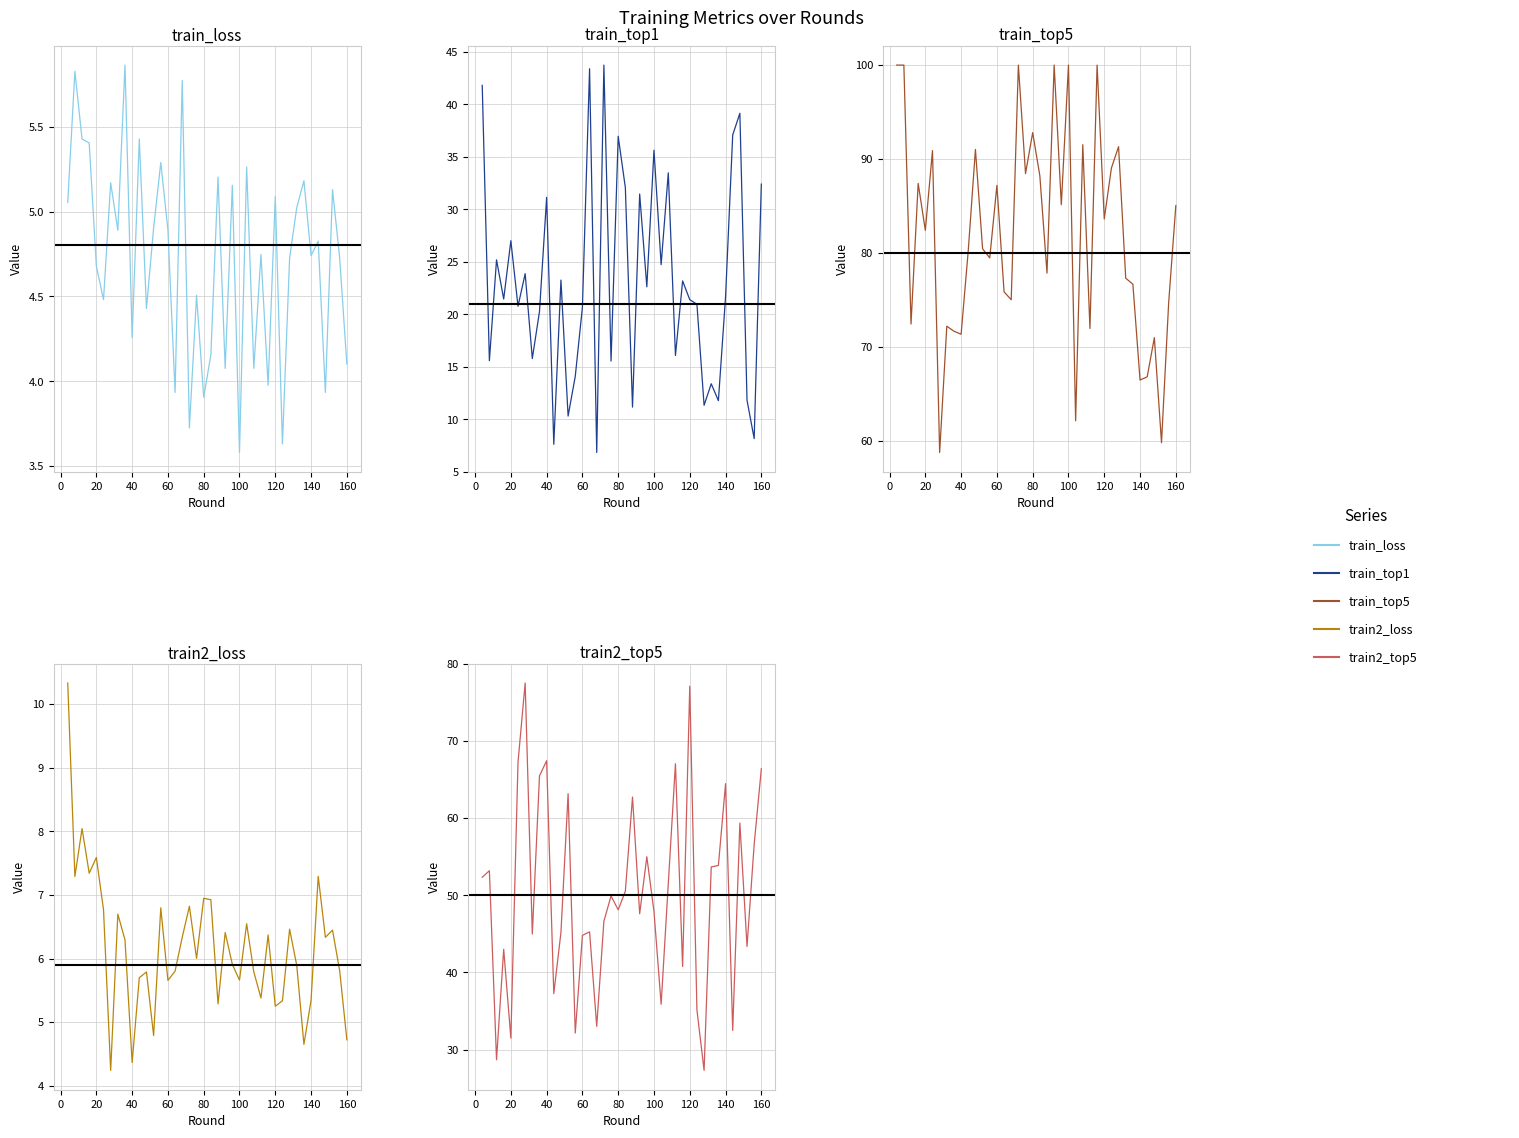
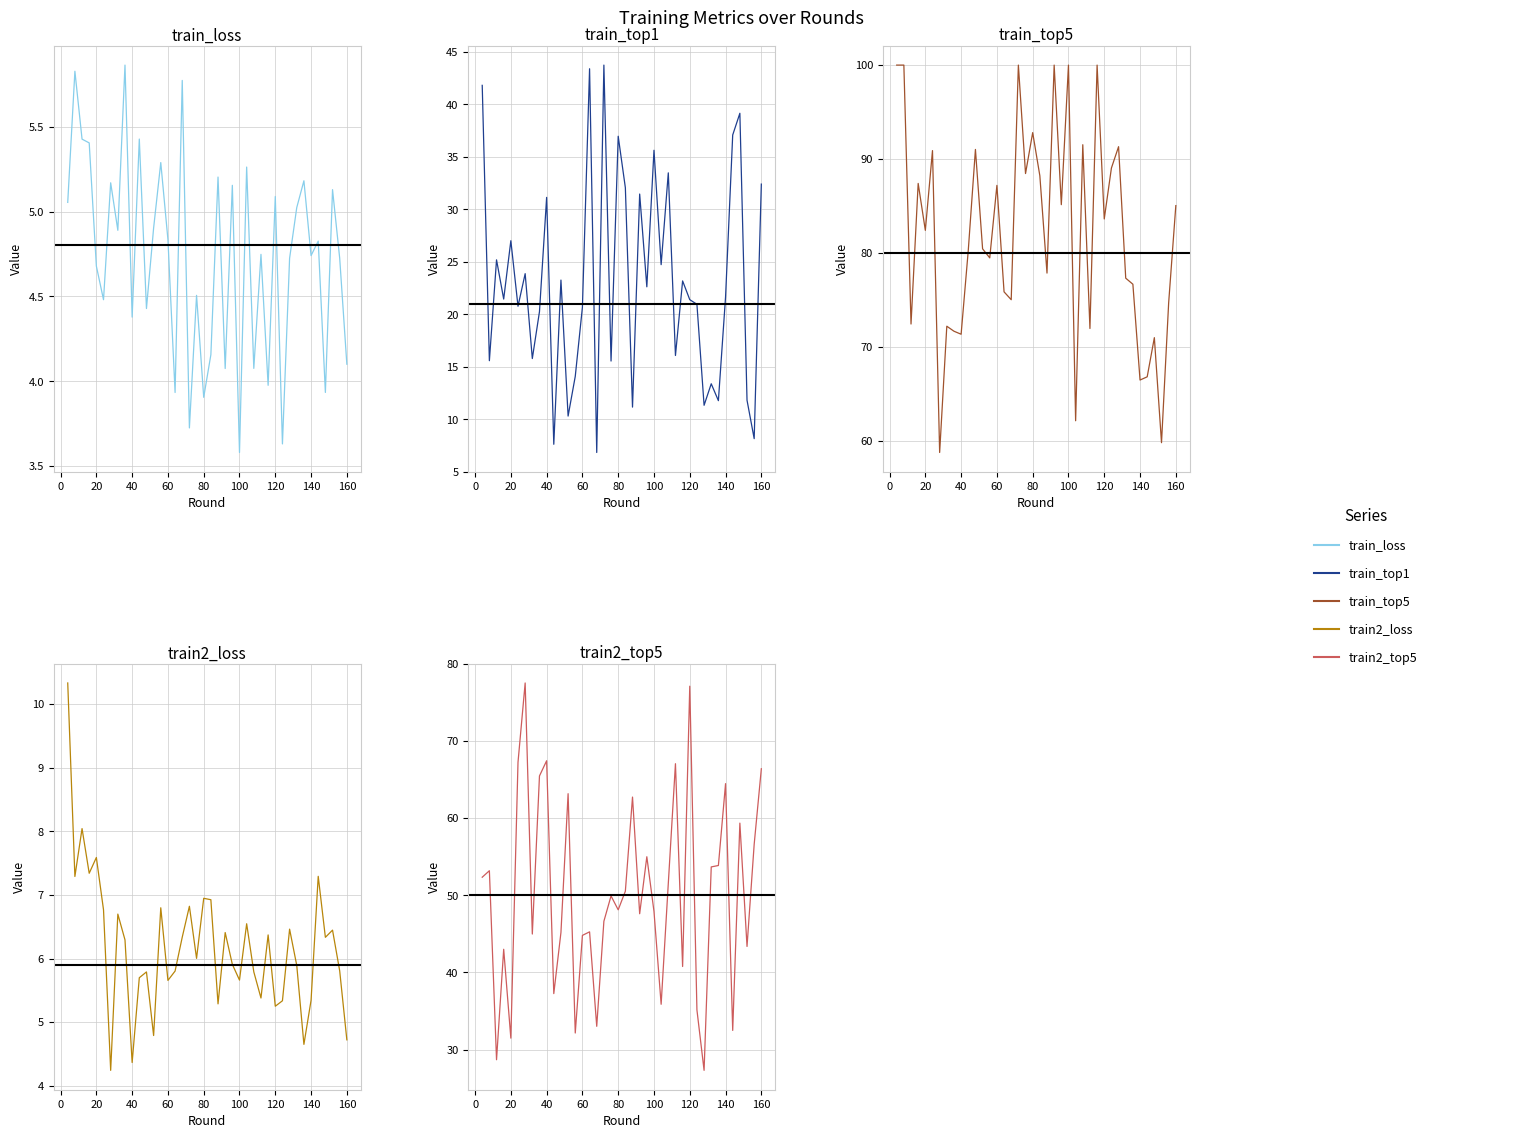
  {
    "train_loss": {
      "20": 4.68,
-     "40": 4.26,
-     "60": 4.89,
+     "40": 4.38,
+     "60": 4.84,
      "80": 3.91,
      "100": 3.58,
      "120": 5.09,
      "140": 4.74,
      "160": 4.10
    },
    "train_top1": {
      "20": 27.0,
      "40": 31.1,
      "60": 20.7,
      "80": 37.0,
      "100": 35.6,
      "120": 21.4,
      "140": 21.6,
      "160": 32.4
    },
    "train_top5": {
      "20": 82,
      "40": 71,
      "60": 87,
      "80": 93,
      "100": 100,
      "120": 84,
      "140": 66,
      "160": 85
    },
    "train2_loss": {
      "20": 7.6,
      "40": 4.4,
      "60": 5.7,
      "80": 6.9,
      "100": 5.7,
      "120": 5.3,
      "140": 5.3,
      "160": 4.7
    },
    "train2_top5": {
      "20": 31,
      "40": 67,
      "60": 45,
      "80": 48,
      "100": 48,
      "120": 77,
      "140": 64,
      "160": 66
    }
  }
